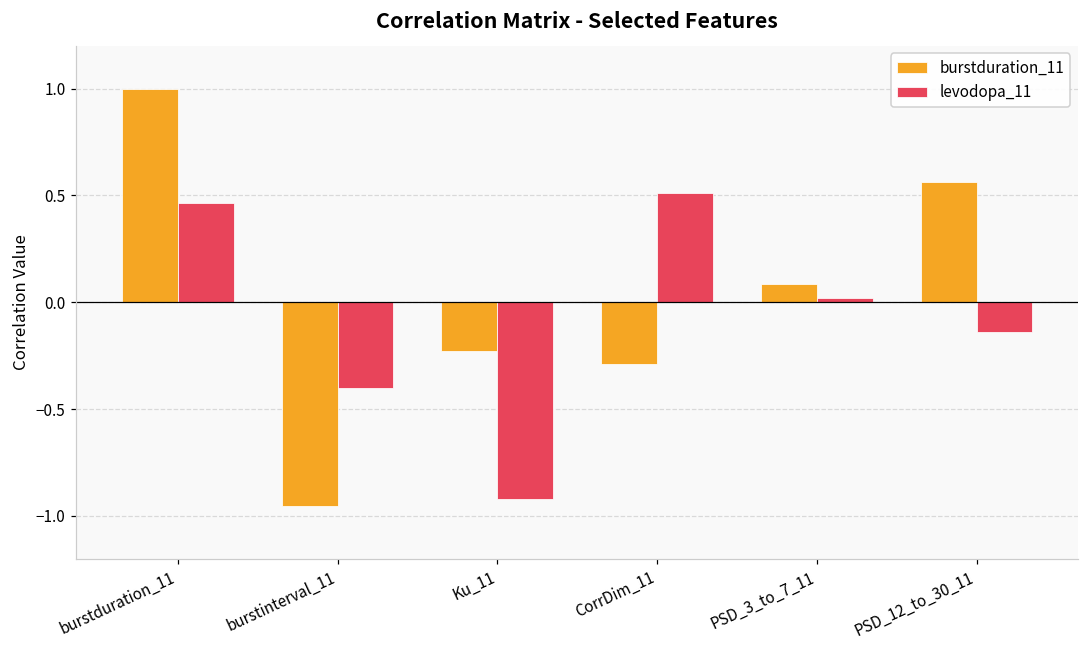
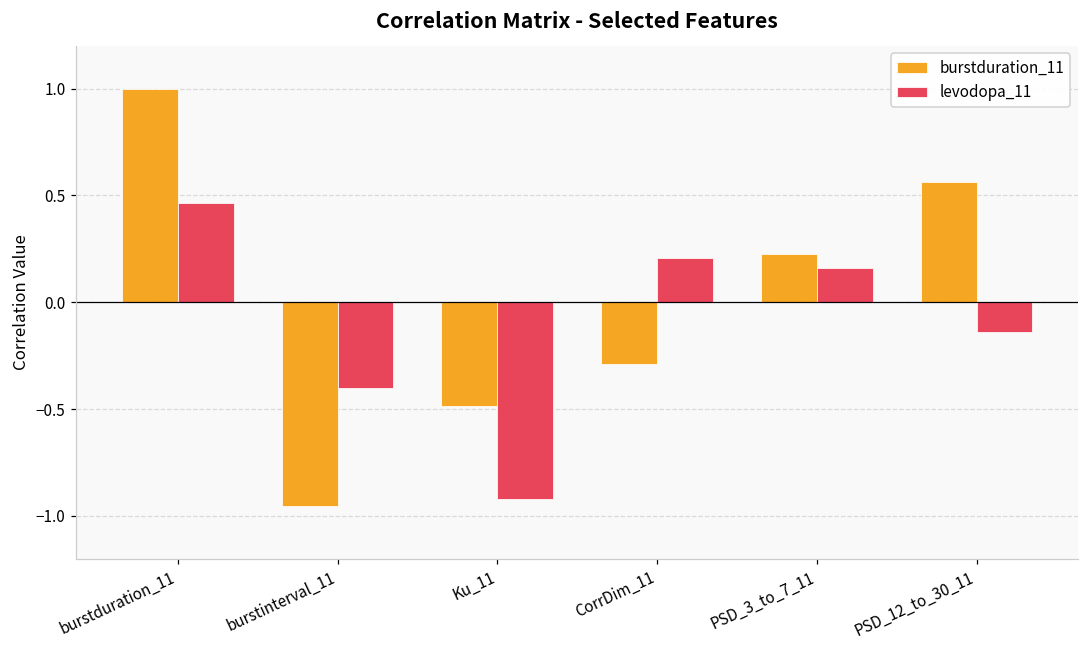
  {
    "burstduration_11": {
      "burstduration_11": 1.00,
      "burstinterval_11": -0.95,
-     "Ku_11": -0.23,
+     "Ku_11": -0.48,
      "CorrDim_11": -0.29,
-     "PSD_3_to_7_11": 0.09,
+     "PSD_3_to_7_11": 0.23,
      "PSD_12_to_30_11": 0.56
    },
    "levodopa_11": {
      "burstduration_11": 0.46,
      "burstinterval_11": -0.40,
      "Ku_11": -0.92,
-     "CorrDim_11": 0.51,
-     "PSD_3_to_7_11": 0.02,
+     "CorrDim_11": 0.21,
+     "PSD_3_to_7_11": 0.16,
      "PSD_12_to_30_11": -0.14
    }
  }
